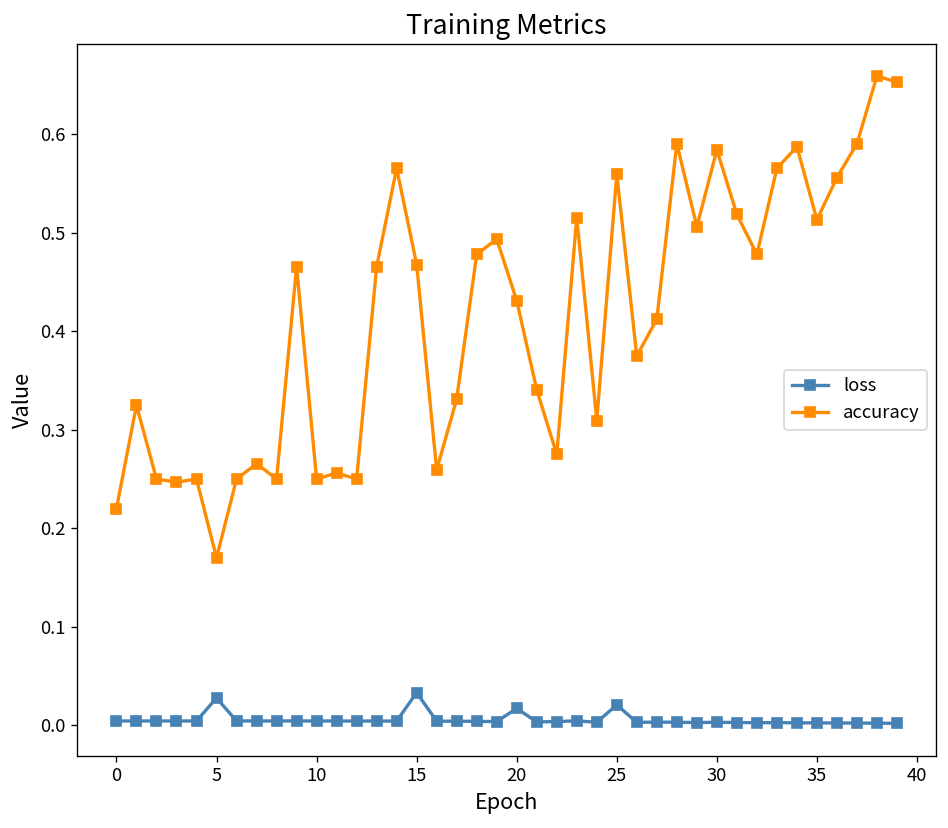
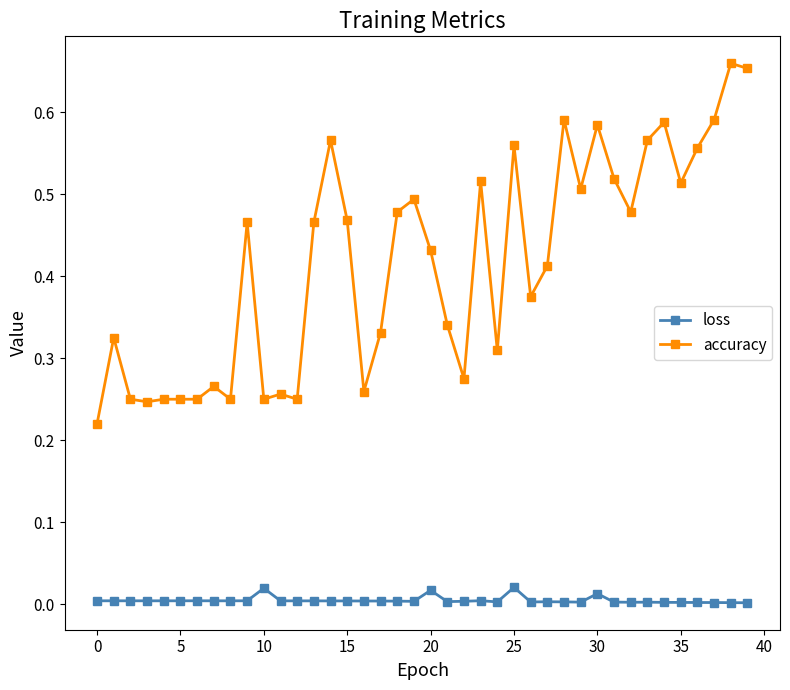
  {
    "loss": {
      "0": 0.00,
-     "5": 0.03,
-     "10": 0.00,
-     "15": 0.03,
+     "5": 0.00,
+     "10": 0.02,
+     "15": 0.00,
      "20": 0.02,
      "25": 0.02,
-     "30": 0.00,
+     "30": 0.01,
      "35": 0.00
    },
    "accuracy": {
      "0": 0.22,
-     "5": 0.17,
+     "5": 0.25,
      "10": 0.25,
      "15": 0.47,
      "20": 0.43,
      "25": 0.56,
      "30": 0.58,
      "35": 0.51
    }
  }
